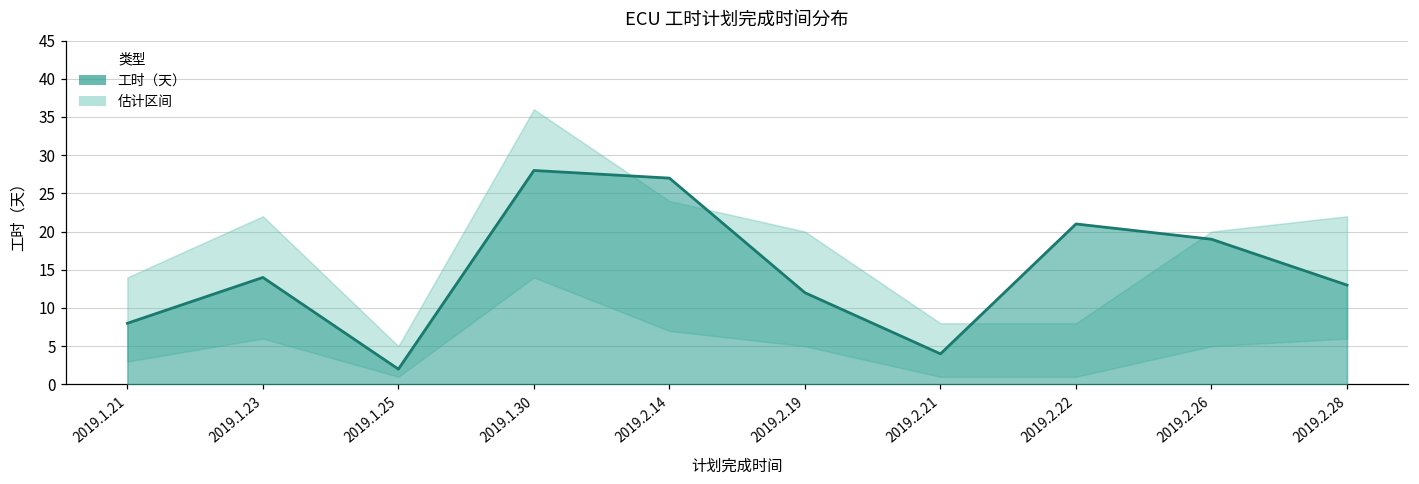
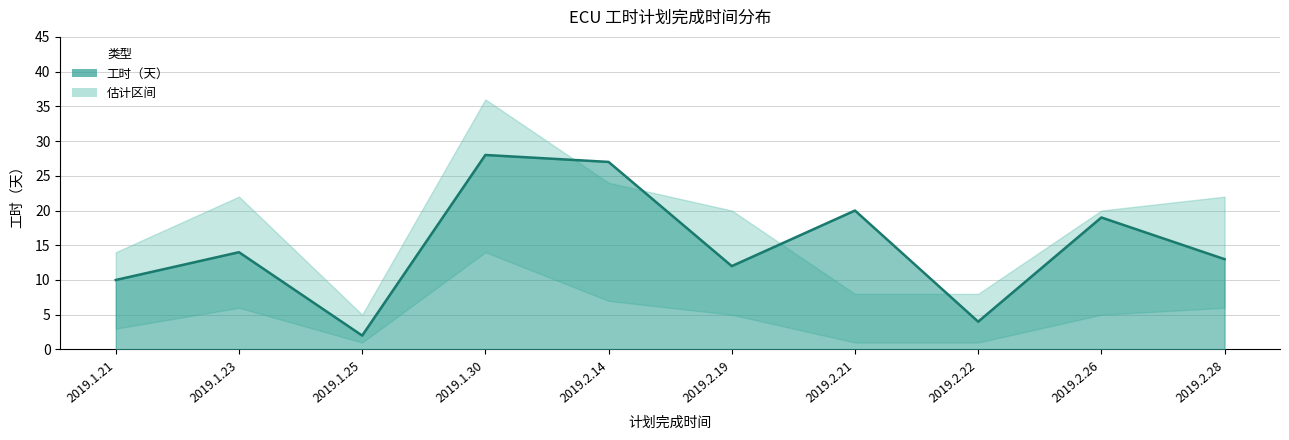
  {
    "工时（天）": {
-     "2019.1.21": 8,
+     "2019.1.21": 10,
      "2019.1.23": 14,
      "2019.1.25": 2,
      "2019.1.30": 28,
      "2019.2.14": 27,
      "2019.2.19": 12,
-     "2019.2.21": 4,
-     "2019.2.22": 21,
+     "2019.2.21": 20,
+     "2019.2.22": 4,
      "2019.2.26": 19,
      "2019.2.28": 13
    }
  }
